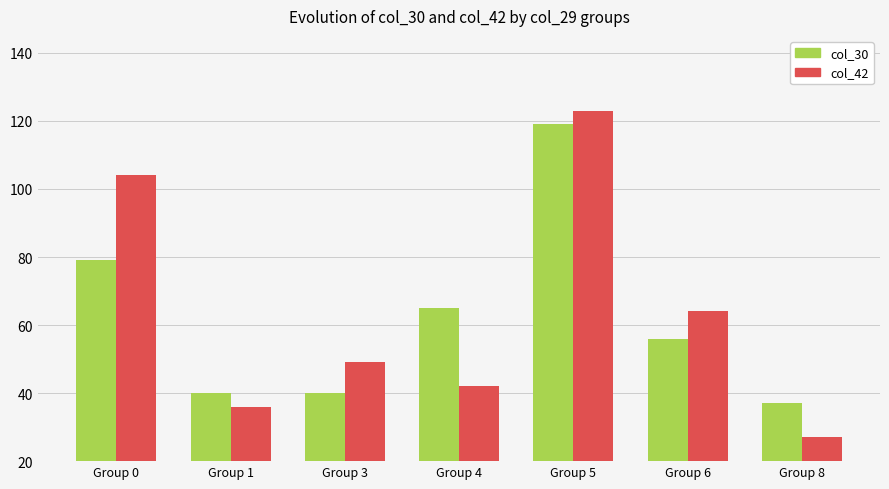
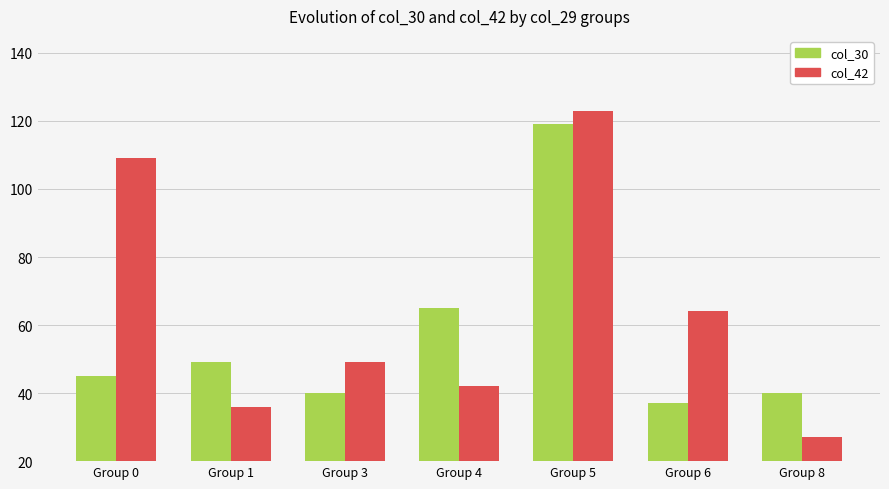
  {
    "col_30": {
-     "Group 0": 79,
-     "Group 1": 40,
+     "Group 0": 45,
+     "Group 1": 49,
      "Group 3": 40,
      "Group 4": 65,
      "Group 5": 119,
-     "Group 6": 56,
-     "Group 8": 37
+     "Group 6": 37,
+     "Group 8": 40
    },
    "col_42": {
-     "Group 0": 104,
+     "Group 0": 109,
      "Group 1": 36,
      "Group 3": 49,
      "Group 4": 42,
      "Group 5": 123,
      "Group 6": 64,
      "Group 8": 27
    }
  }
